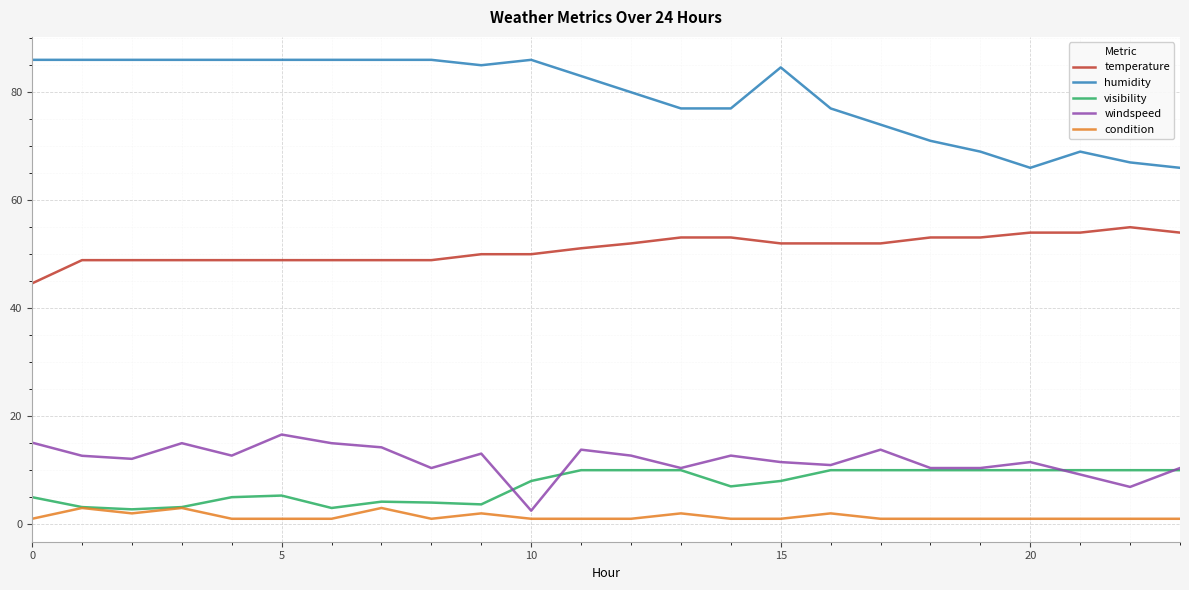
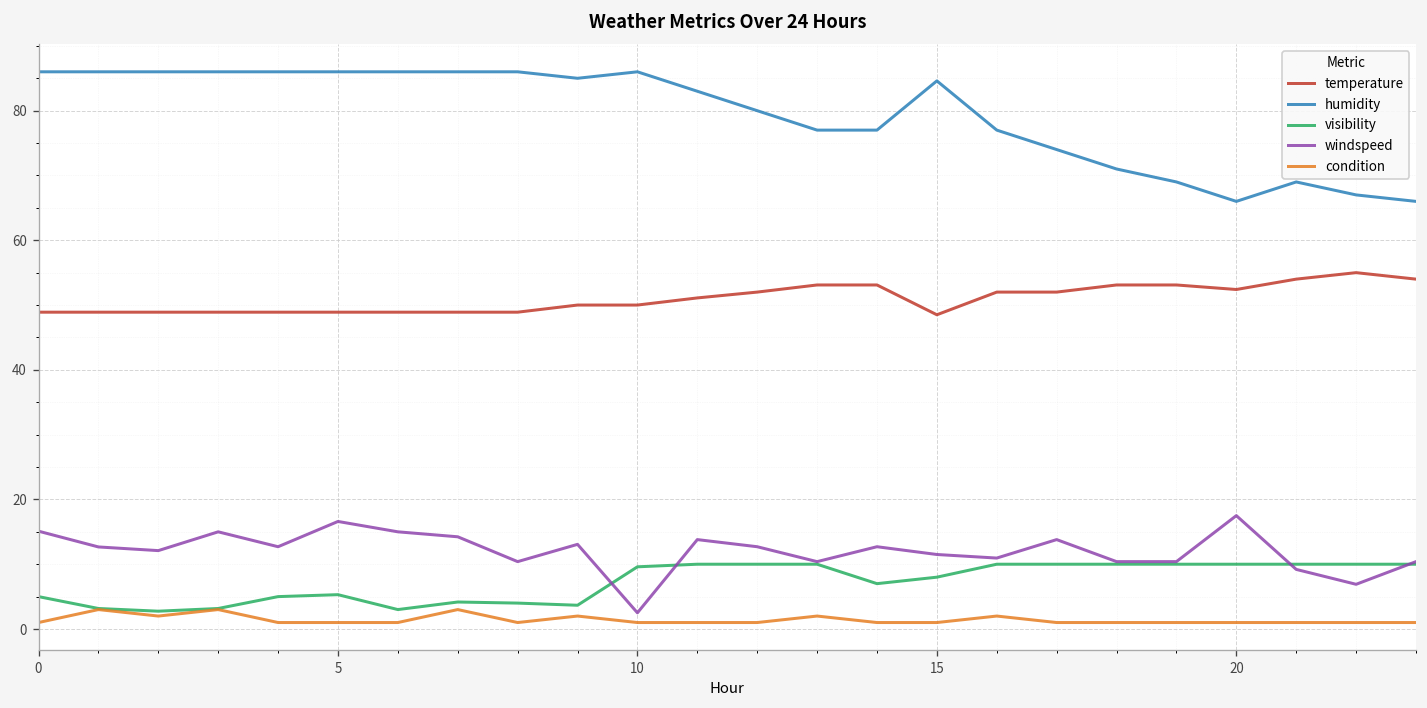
  {
    "temperature": {
-     "0": 45,
+     "0": 49,
      "5": 49,
      "10": 50,
-     "15": 52,
-     "20": 54
+     "15": 49,
+     "20": 52
    },
    "humidity": {
      "0": 86,
      "5": 86,
      "10": 86,
      "15": 85,
      "20": 66
    },
    "visibility": {
      "0": 5,
      "5": 5,
-     "10": 8,
+     "10": 10,
      "15": 8,
      "20": 10
    },
    "windspeed": {
      "0": 15,
      "5": 17,
      "10": 3,
      "15": 12,
-     "20": 12
+     "20": 18
    },
    "condition": {
      "0": 1,
      "5": 1,
      "10": 1,
      "15": 1,
      "20": 1
    }
  }
